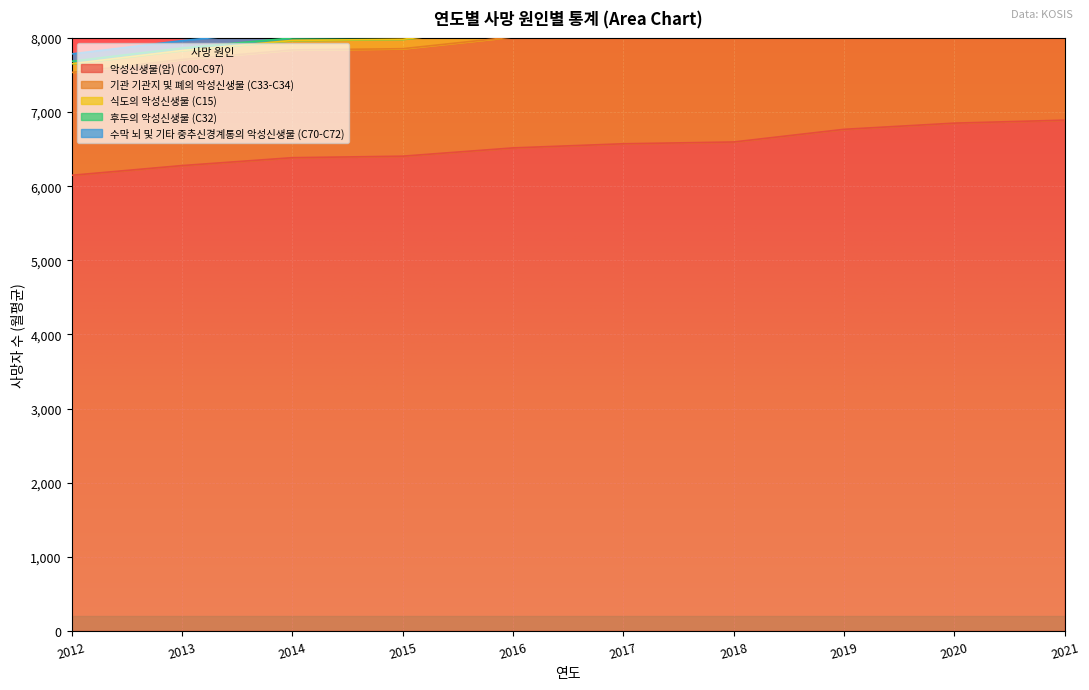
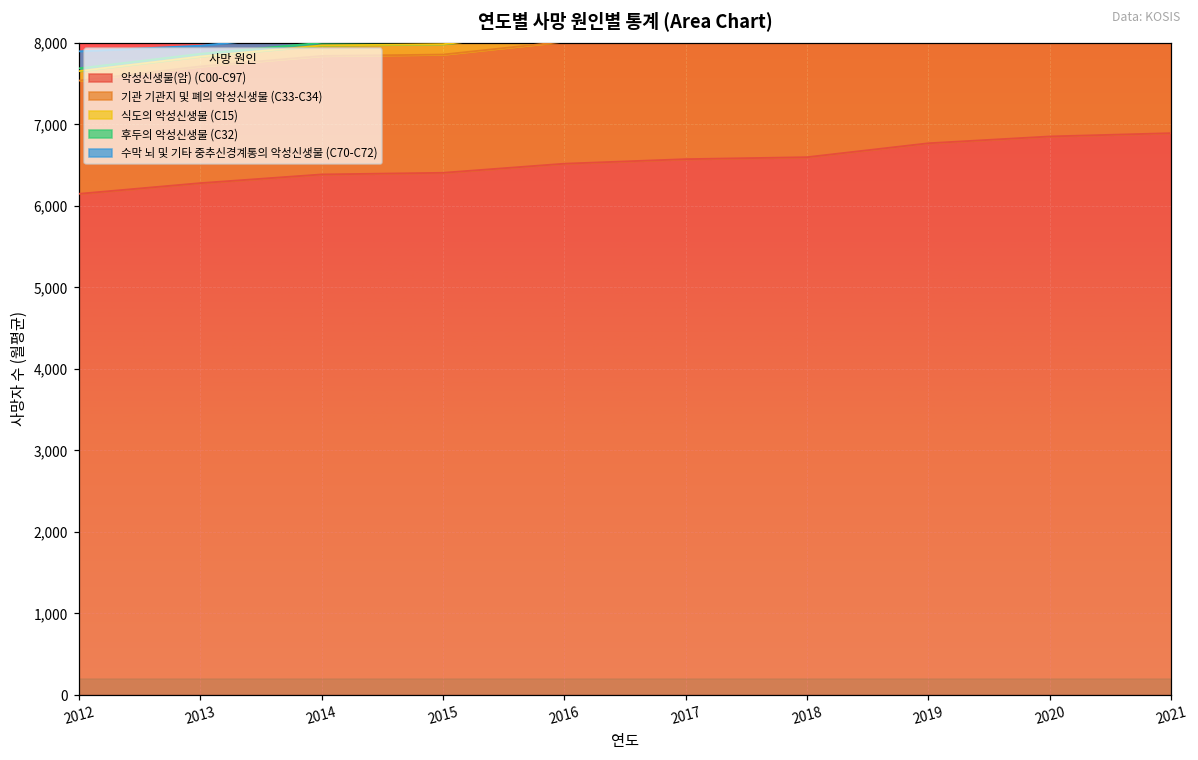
  {
    "수막 뇌 및 기타 중추신경계통의 악성신생물 (C70-C72)": {
-     "2012": 100,
+     "2012": 200,
      "2013": 100
    }
  }
